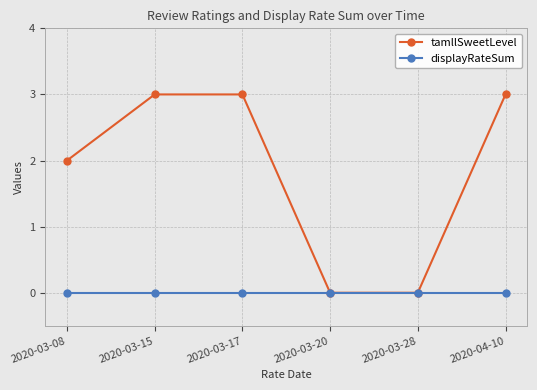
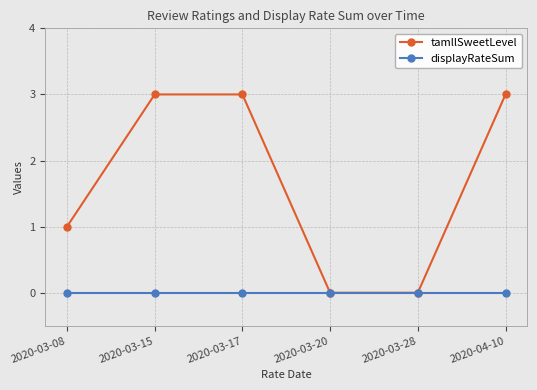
  {
    "tamllSweetLevel": {
-     "2020-03-08": 2,
+     "2020-03-08": 1,
      "2020-03-15": 3,
      "2020-03-17": 3,
      "2020-04-10": 3
    },
    "displayRateSum": {
      "2020-03-08": 0,
      "2020-03-15": 0,
      "2020-03-17": 0,
      "2020-04-10": 0
    }
  }
